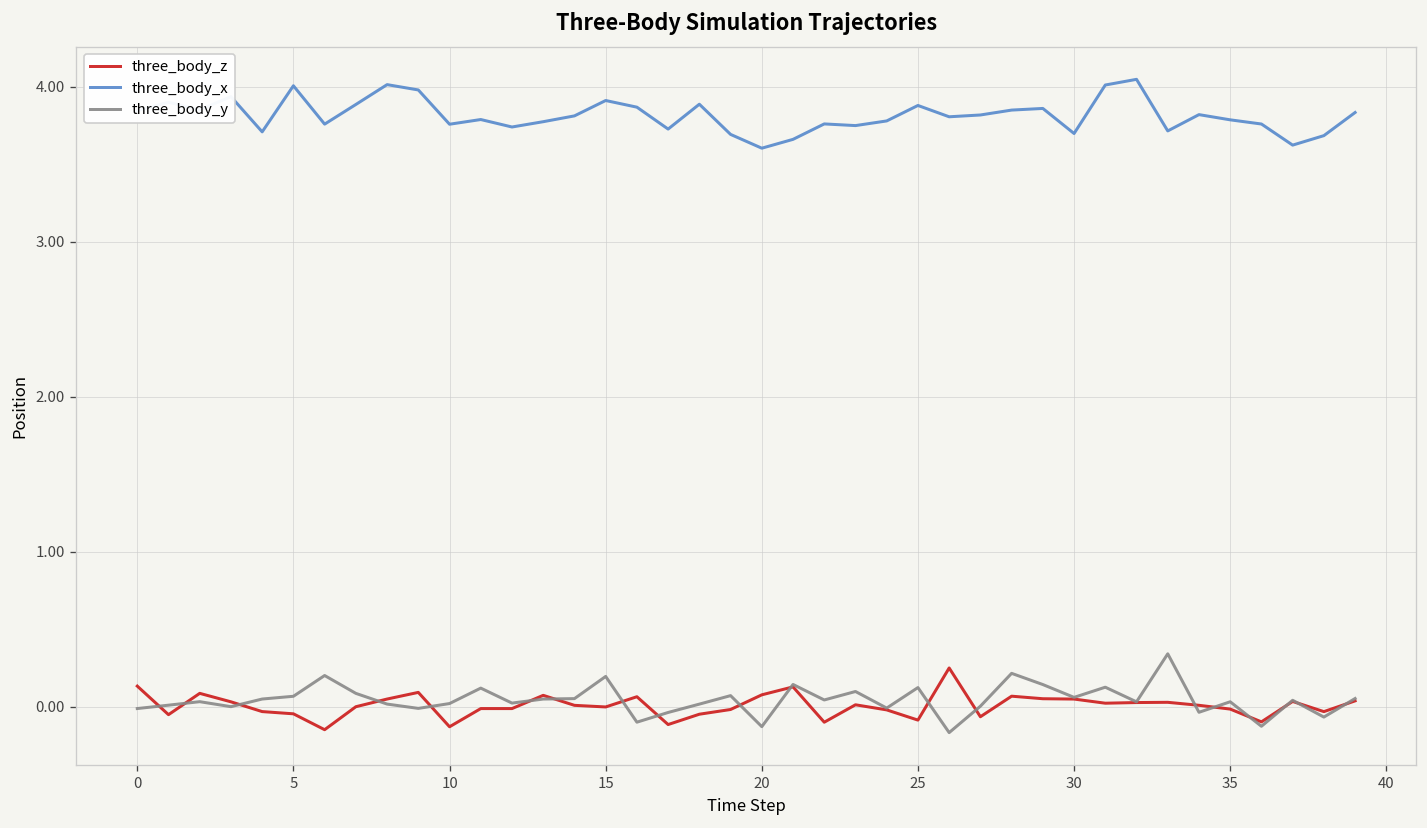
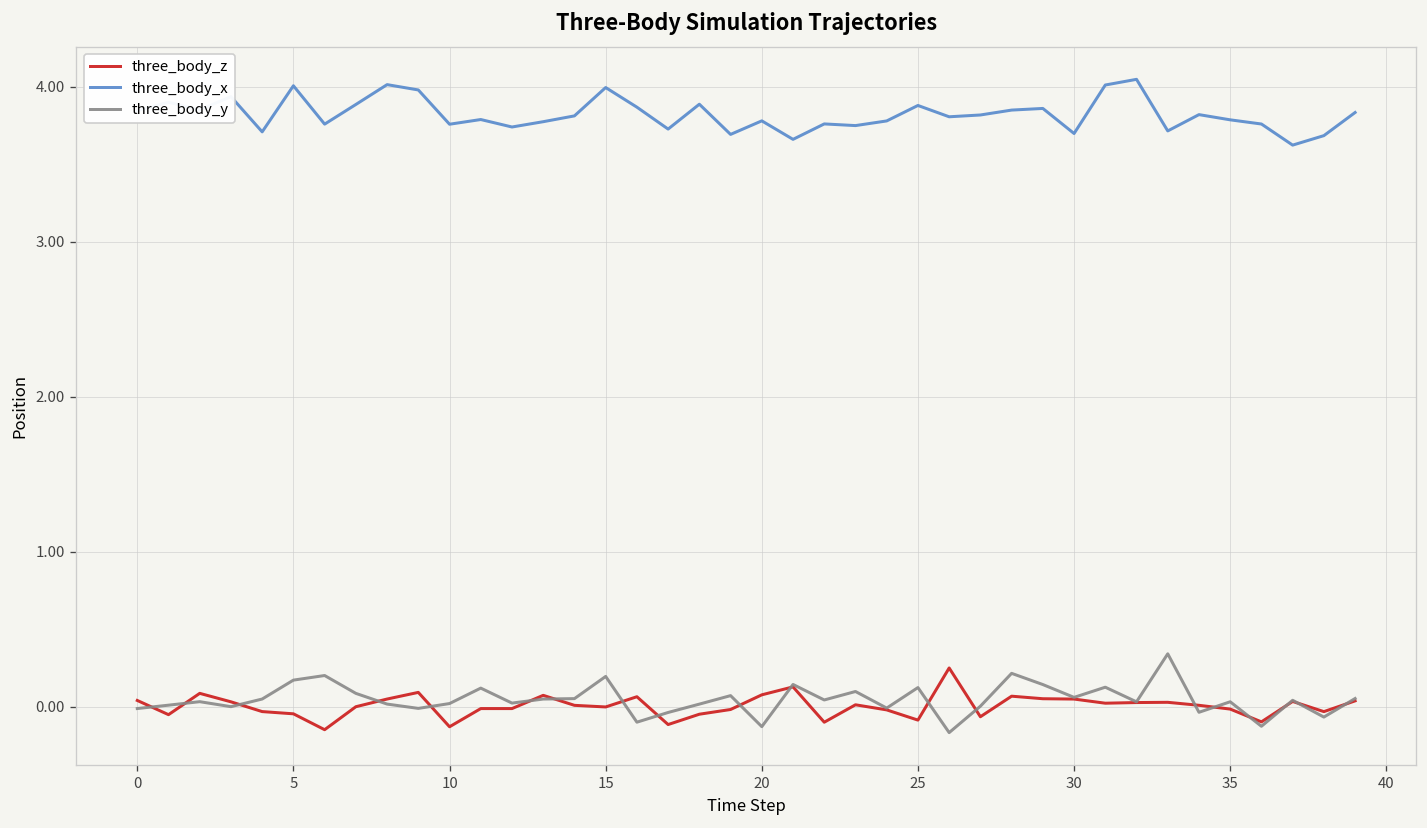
  {
    "three_body_z": {
-     "0": 0.13,
+     "0": 0.04,
      "5": -0.05,
      "10": -0.13,
      "15": 0.00,
      "20": 0.08,
      "25": -0.09,
      "35": -0.02
    },
    "three_body_x": {
      "5": 4.01,
      "10": 3.76,
-     "15": 3.91,
-     "20": 3.60,
+     "15": 3.99,
+     "20": 3.78,
      "25": 3.88,
      "30": 3.70,
      "35": 3.79
    },
    "three_body_y": {
      "0": -0.01,
-     "5": 0.07,
+     "5": 0.17,
      "10": 0.02,
      "15": 0.20,
      "20": -0.13,
      "25": 0.12,
      "35": 0.03
    }
  }
